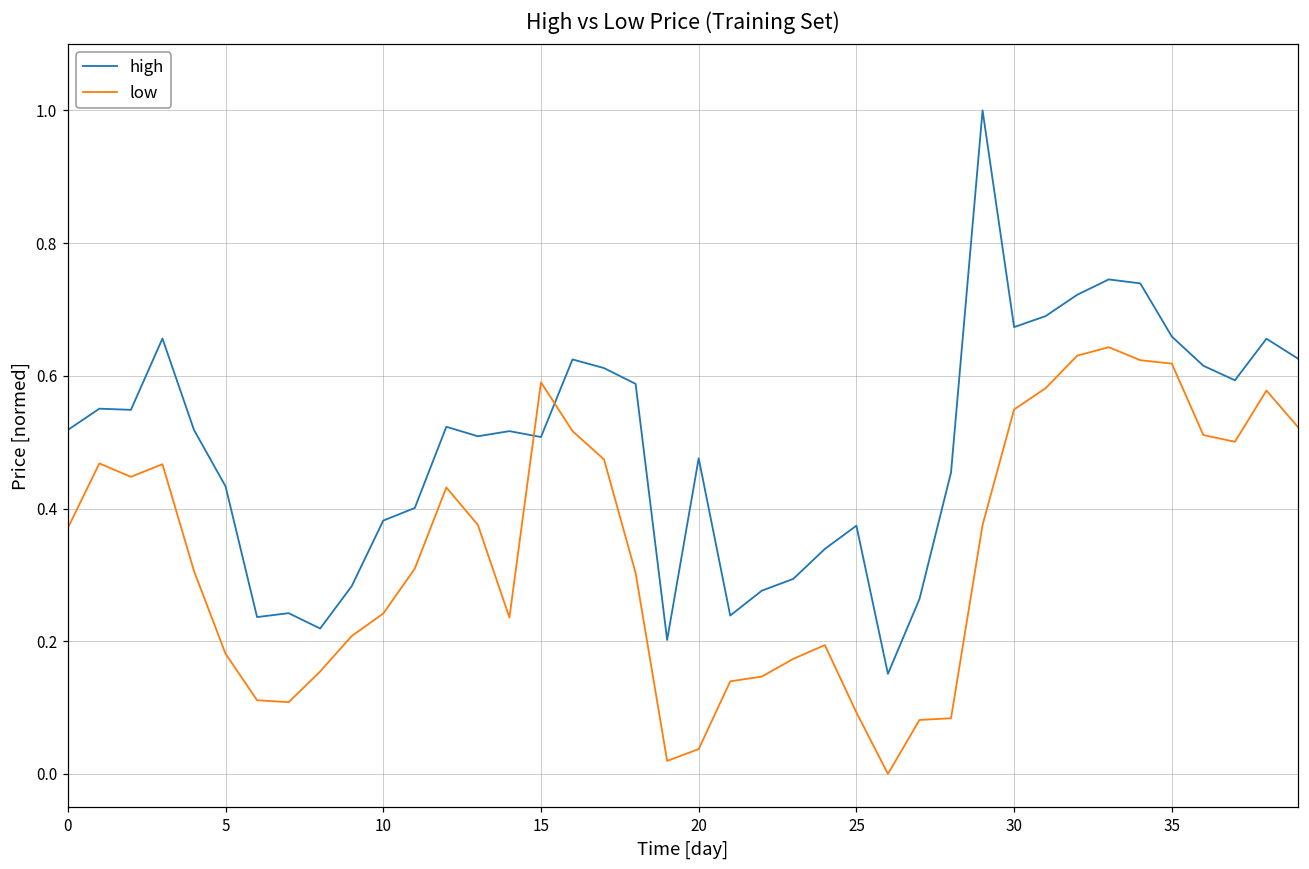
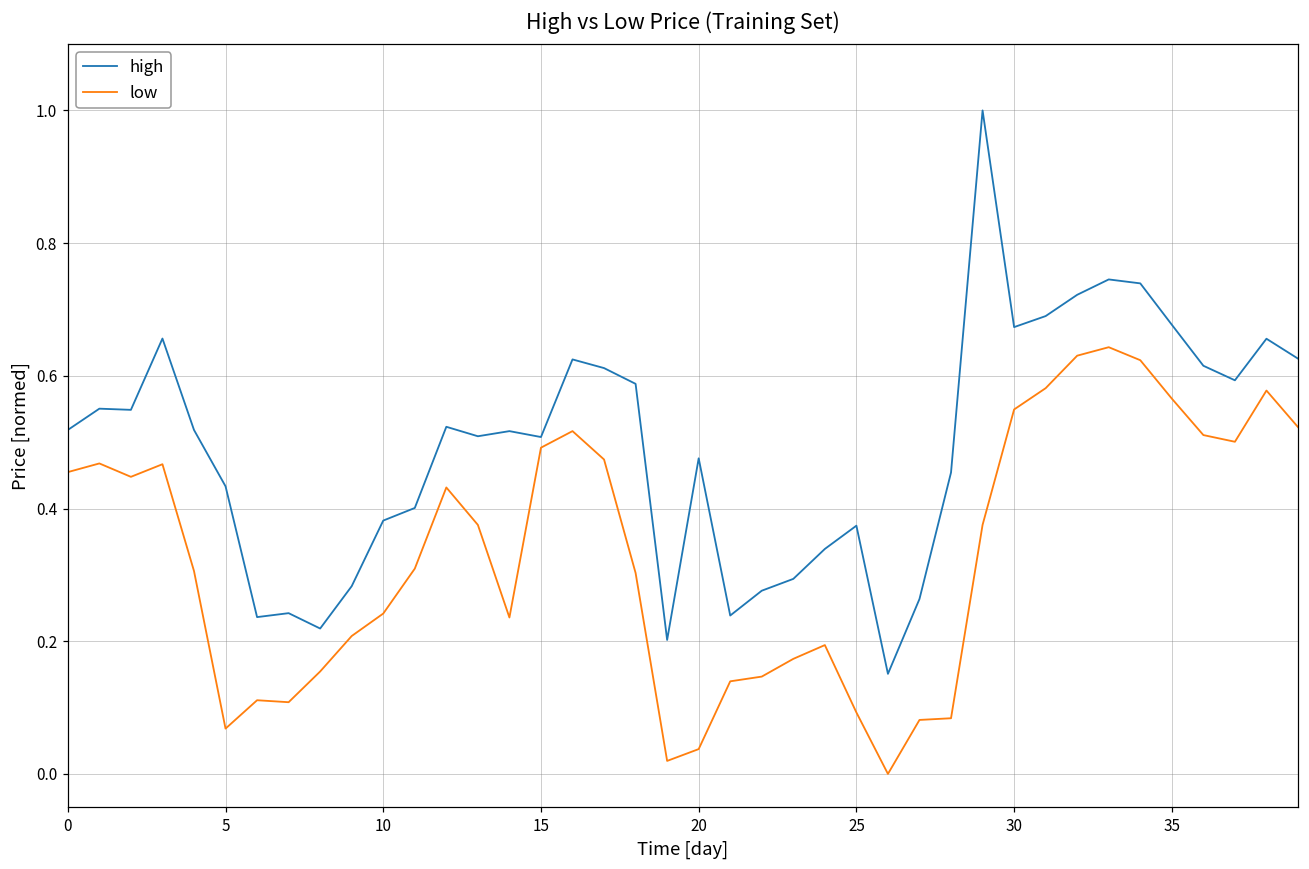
  {
    "high": {
      "0": 0.52,
      "5": 0.43,
      "10": 0.38,
      "15": 0.51,
      "20": 0.48,
      "25": 0.37,
      "30": 0.67,
-     "35": 0.66
+     "35": 0.68
    },
    "low": {
-     "0": 0.37,
-     "5": 0.18,
+     "0": 0.45,
+     "5": 0.07,
      "10": 0.24,
-     "15": 0.59,
+     "15": 0.49,
      "20": 0.04,
      "25": 0.09,
      "30": 0.55,
-     "35": 0.62
+     "35": 0.57
    }
  }
